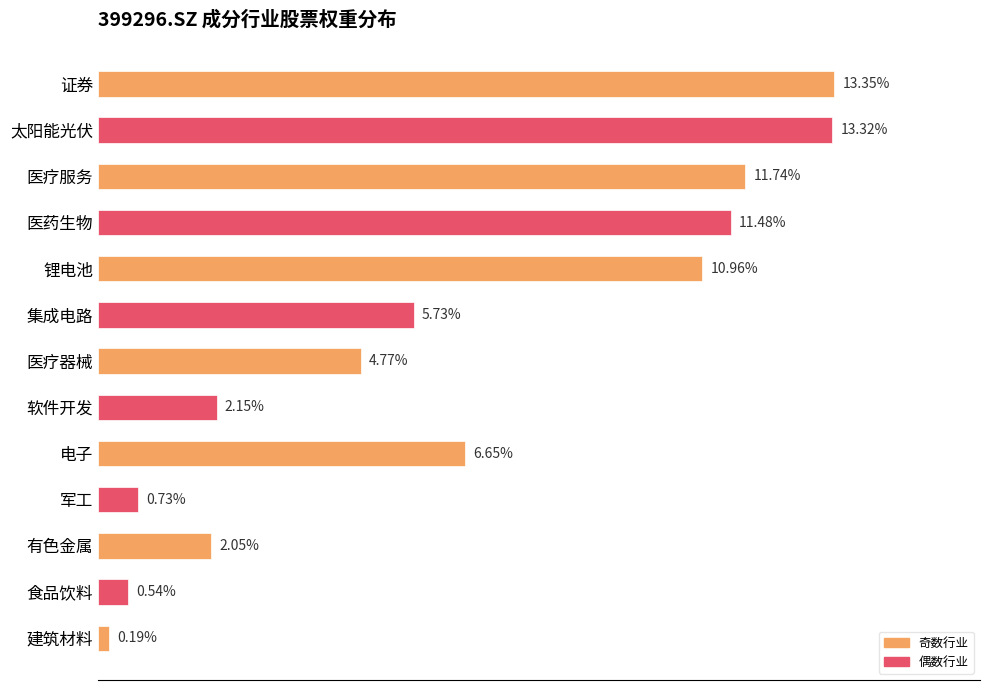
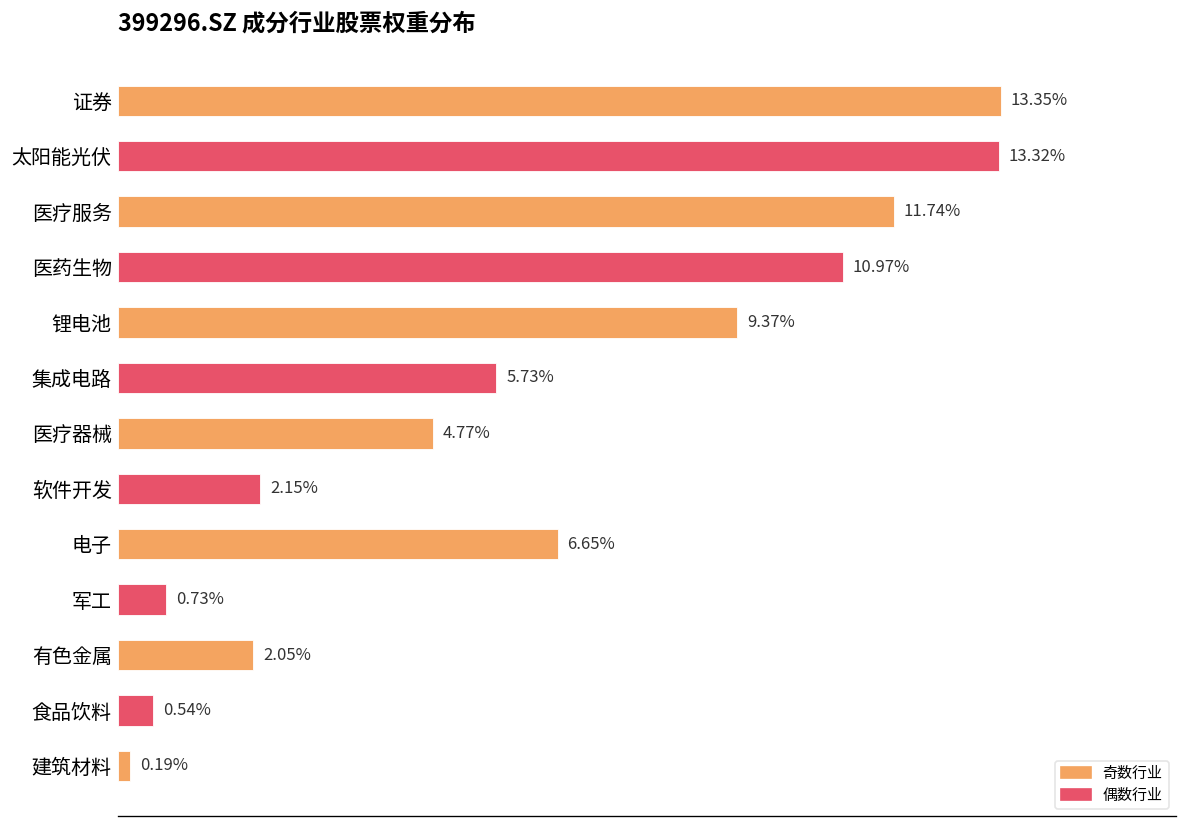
  {
    "证券": "13.35%",
    "太阳能光伏": "13.32%",
    "医疗服务": "11.74%",
-   "医药生物": "11.48%",
-   "锂电池": "10.96%",
+   "医药生物": "10.97%",
+   "锂电池": "9.37%",
    "集成电路": "5.73%",
    "医疗器械": "4.77%",
    "软件开发": "2.15%",
    "电子": "6.65%",
    "军工": "0.73%",
    "有色金属": "2.05%",
    "食品饮料": "0.54%",
    "建筑材料": "0.19%"
  }
